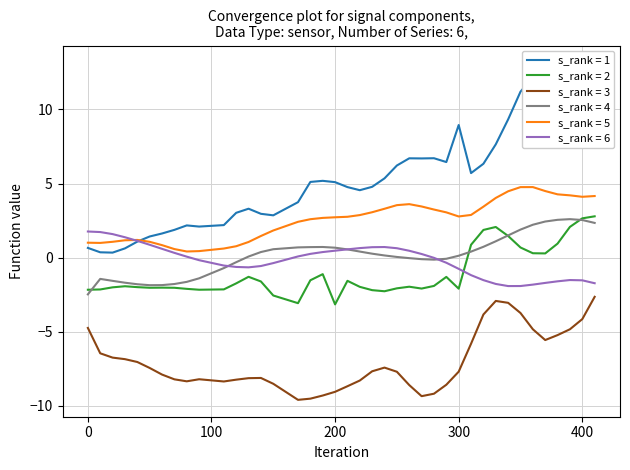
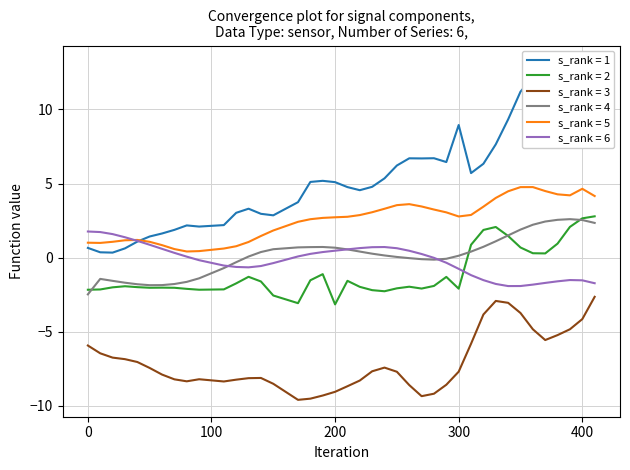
  {
    "s_rank = 1": {
      "0": 0.7,
      "200": 5.1,
      "300": 8.9
    },
    "s_rank = 2": {
      "0": -2.2,
      "200": -3.2,
      "300": -2.1
    },
    "s_rank = 3": {
-     "0": -4.7,
+     "0": -5.9,
      "200": -9.0,
      "300": -7.7,
      "400": -4.1
    },
    "s_rank = 4": {
      "0": -2.5,
      "200": 0.7,
      "300": 0.1
    },
    "s_rank = 5": {
      "0": 1.0,
      "200": 2.7,
      "300": 2.8,
-     "400": 4.1
+     "400": 4.6
    },
    "s_rank = 6": {
      "0": 1.8,
      "200": 0.5,
      "300": -0.8,
      "400": -1.5
    }
  }
